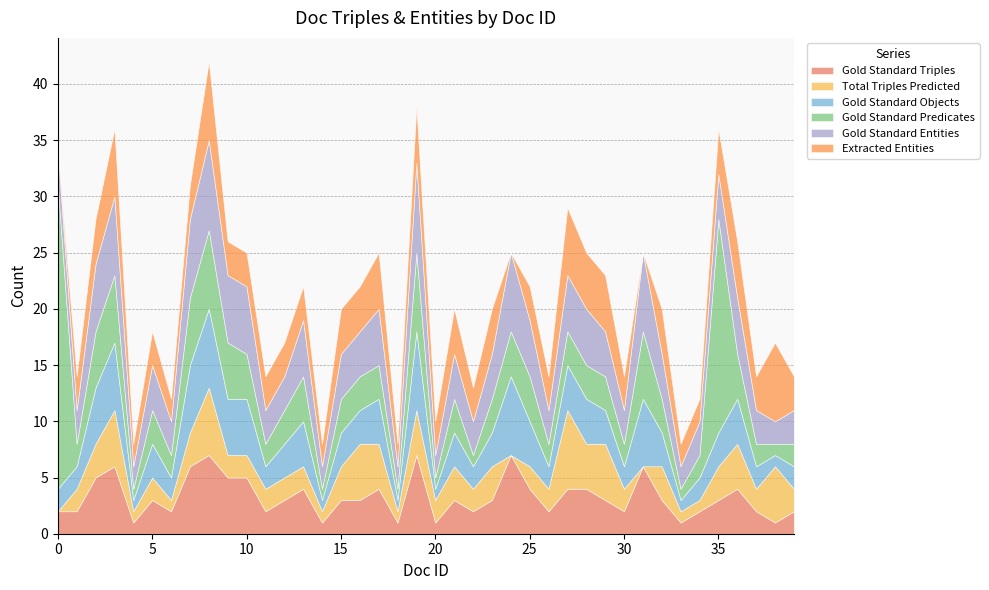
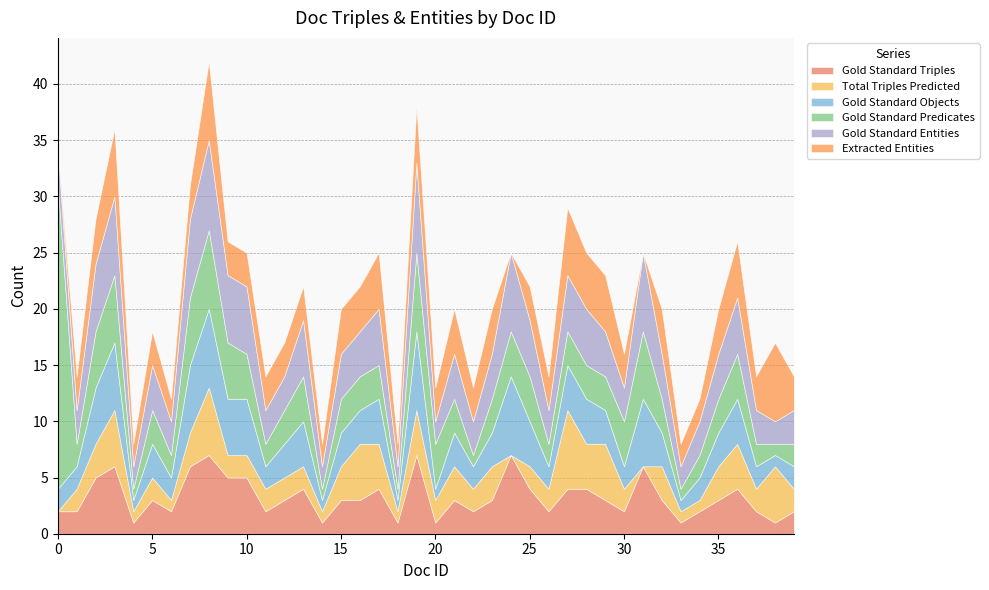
  {
    "Gold Standard Predicates": {
-     "20": 1,
-     "30": 2,
-     "35": 19
+     "20": 4,
+     "30": 4,
+     "35": 3
    }
  }
